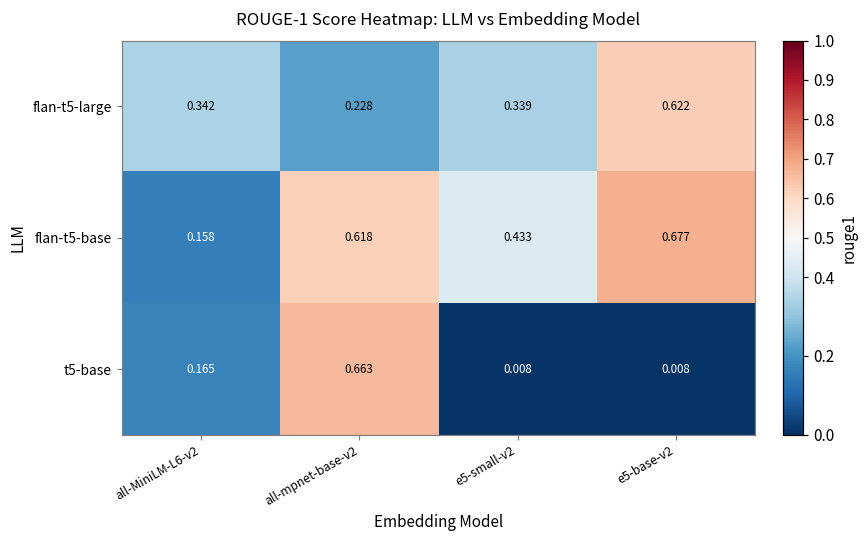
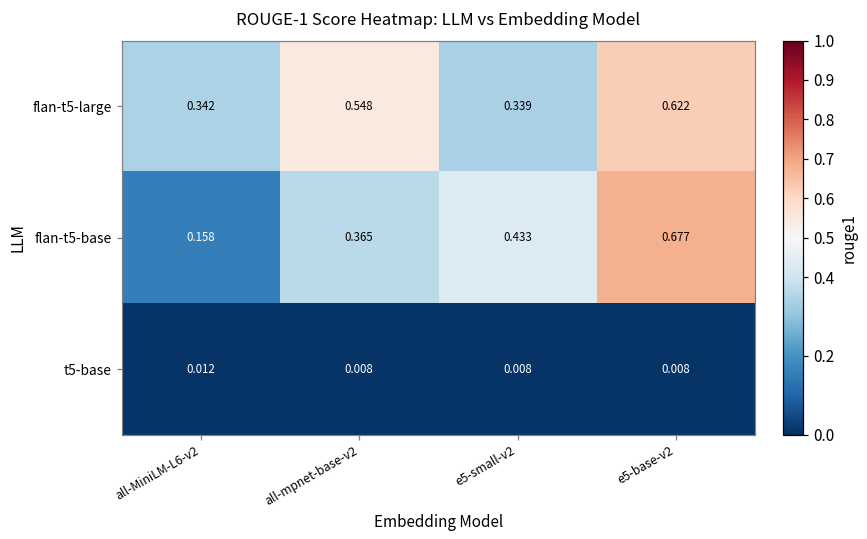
  {
    "flan-t5-large": {
      "all-MiniLM-L6-v2": 0.342,
-     "all-mpnet-base-v2": 0.228,
+     "all-mpnet-base-v2": 0.548,
      "e5-small-v2": 0.339,
      "e5-base-v2": 0.622
    },
    "flan-t5-base": {
      "all-MiniLM-L6-v2": 0.158,
-     "all-mpnet-base-v2": 0.618,
+     "all-mpnet-base-v2": 0.365,
      "e5-small-v2": 0.433,
      "e5-base-v2": 0.677
    },
    "t5-base": {
-     "all-MiniLM-L6-v2": 0.165,
-     "all-mpnet-base-v2": 0.663,
+     "all-MiniLM-L6-v2": 0.012,
+     "all-mpnet-base-v2": 0.008,
      "e5-small-v2": 0.008,
      "e5-base-v2": 0.008
    }
  }
